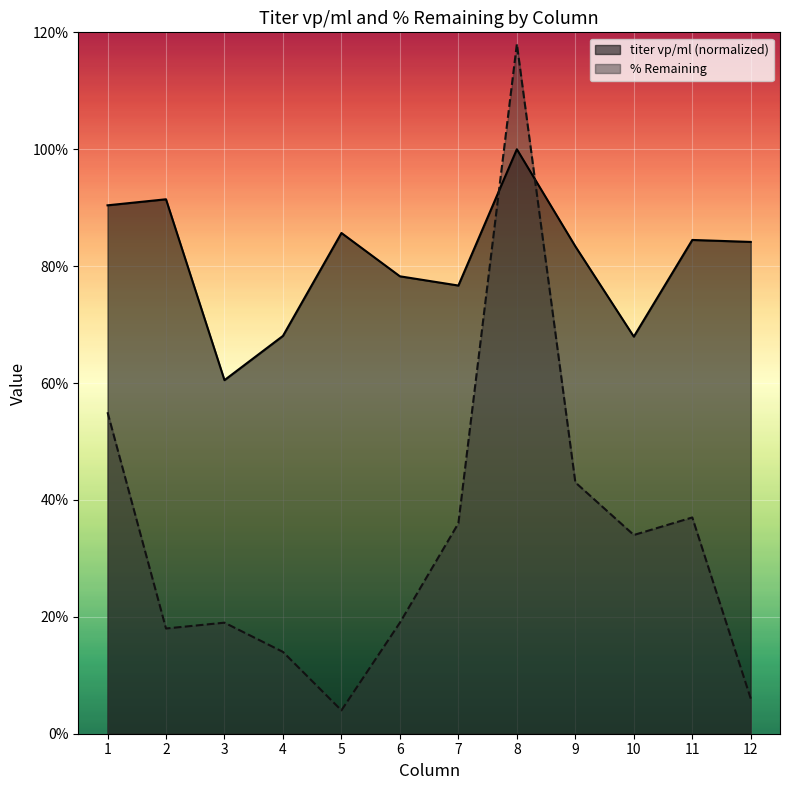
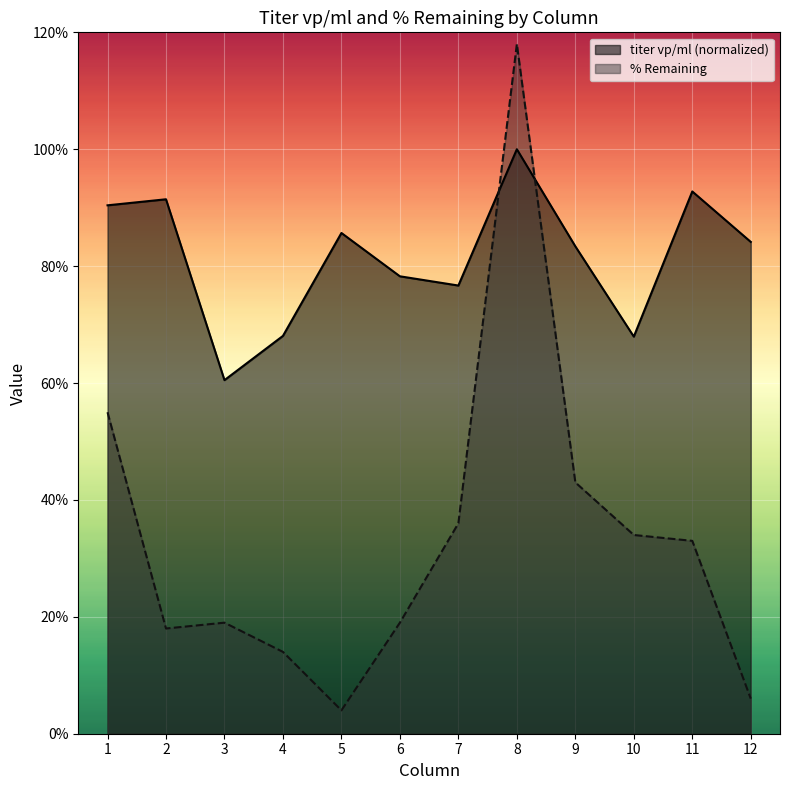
  {
    "titer vp/ml (normalized)": {
      "1": "90%",
      "2": "91%",
      "3": "60%",
      "4": "68%",
      "5": "86%",
      "6": "78%",
      "7": "77%",
      "8": "100%",
      "9": "83%",
      "10": "68%",
-     "11": "84%",
+     "11": "93%",
      "12": "84%"
    },
    "% Remaining": {
      "1": "55%",
      "2": "18%",
      "3": "19%",
      "4": "14%",
      "5": "4%",
      "6": "19%",
      "7": "36%",
      "8": "118%",
      "9": "43%",
      "10": "34%",
-     "11": "37%",
+     "11": "33%",
      "12": "6%"
    }
  }
